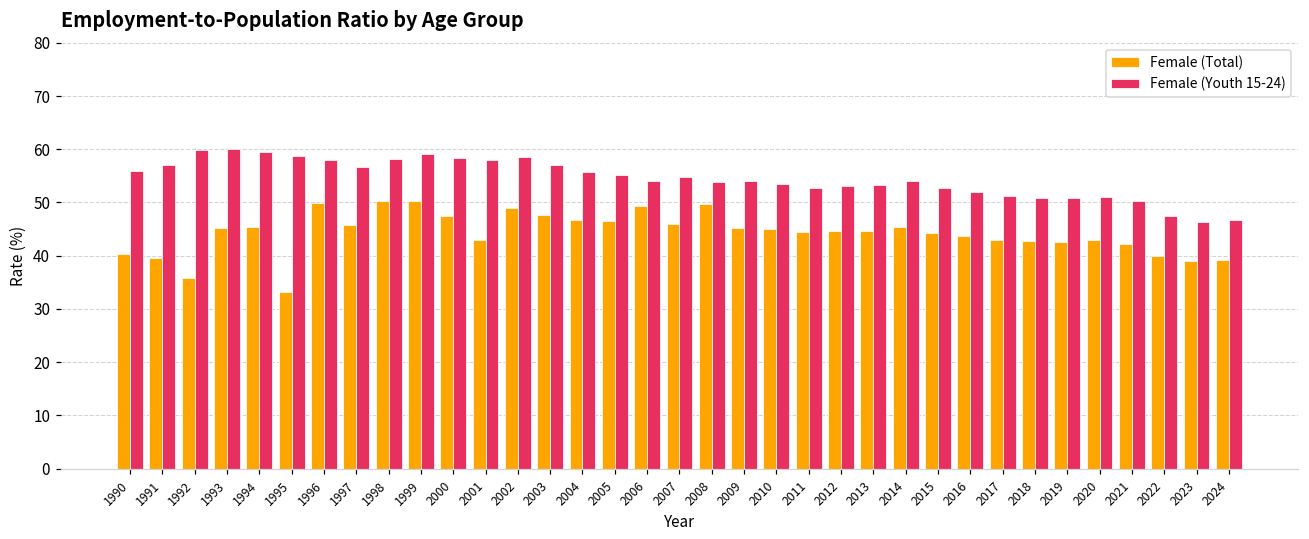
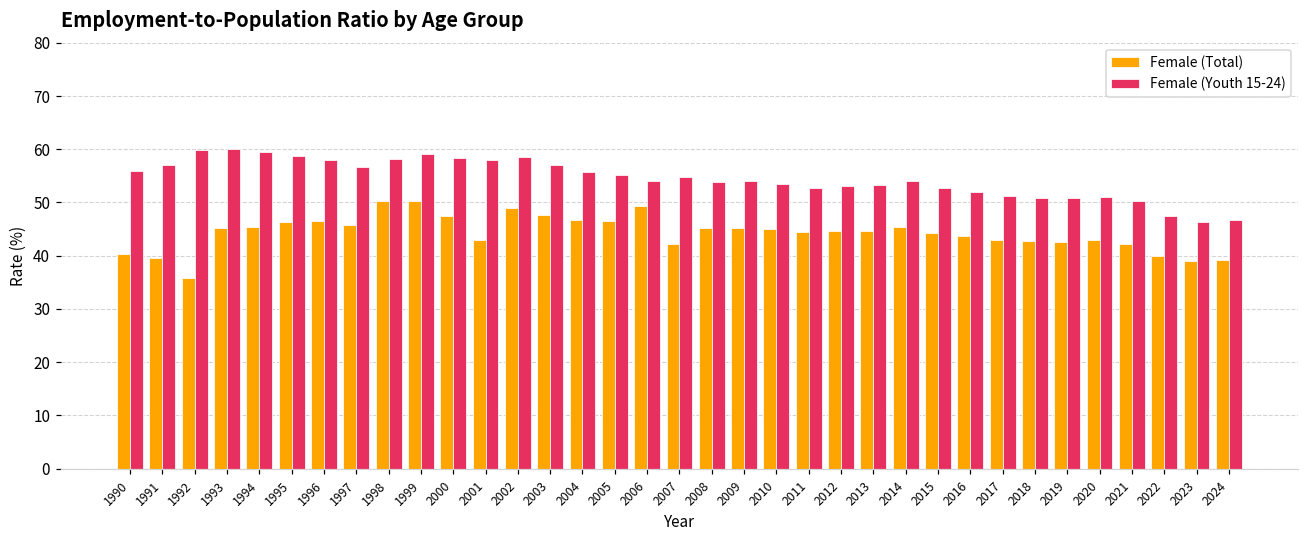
  {
    "Female (Total)": {
      "1990": 40,
      "1991": 39,
      "1992": 36,
      "1993": 45,
      "1994": 45,
-     "1995": 33,
-     "1996": 50,
+     "1995": 46,
+     "1996": 46,
      "1997": 46,
      "1998": 50,
      "1999": 50,
      "2000": 47,
      "2001": 43,
      "2002": 49,
      "2003": 48,
      "2004": 47,
      "2005": 46,
      "2006": 49,
-     "2007": 46,
-     "2008": 50,
+     "2007": 42,
+     "2008": 45,
      "2009": 45,
      "2010": 45,
      "2011": 44,
      "2012": 45,
      "2013": 45,
      "2014": 45,
      "2015": 44,
      "2016": 44,
      "2017": 43,
      "2018": 43,
      "2019": 43,
      "2020": 43,
      "2021": 42,
      "2022": 40,
      "2023": 39,
      "2024": 39
    },
    "Female (Youth 15-24)": {
      "1990": 56,
      "1991": 57,
      "1992": 60,
      "1993": 60,
      "1994": 60,
      "1995": 59,
      "1996": 58,
      "1997": 57,
      "1998": 58,
      "1999": 59,
      "2000": 58,
      "2001": 58,
      "2002": 59,
      "2003": 57,
      "2004": 56,
      "2005": 55,
      "2006": 54,
      "2007": 55,
      "2008": 54,
      "2009": 54,
      "2010": 54,
      "2011": 53,
      "2012": 53,
      "2013": 53,
      "2014": 54,
      "2015": 53,
      "2016": 52,
      "2017": 51,
      "2018": 51,
      "2019": 51,
      "2020": 51,
      "2021": 50,
      "2022": 48,
      "2023": 46,
      "2024": 47
    }
  }
